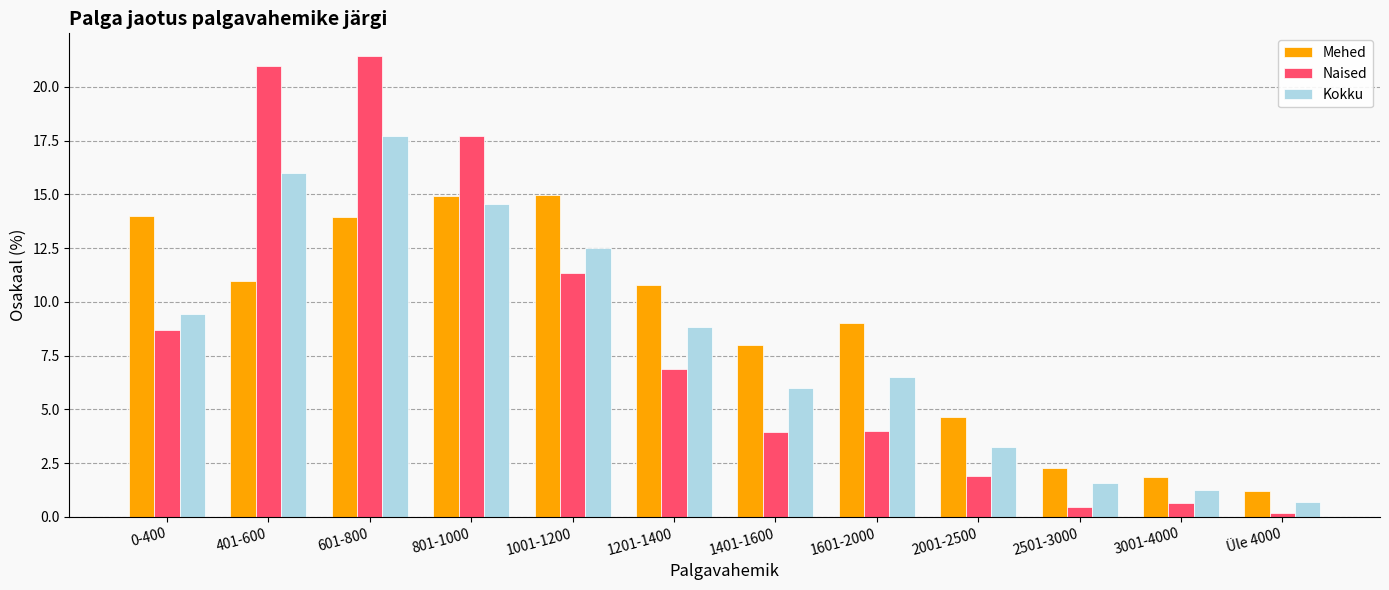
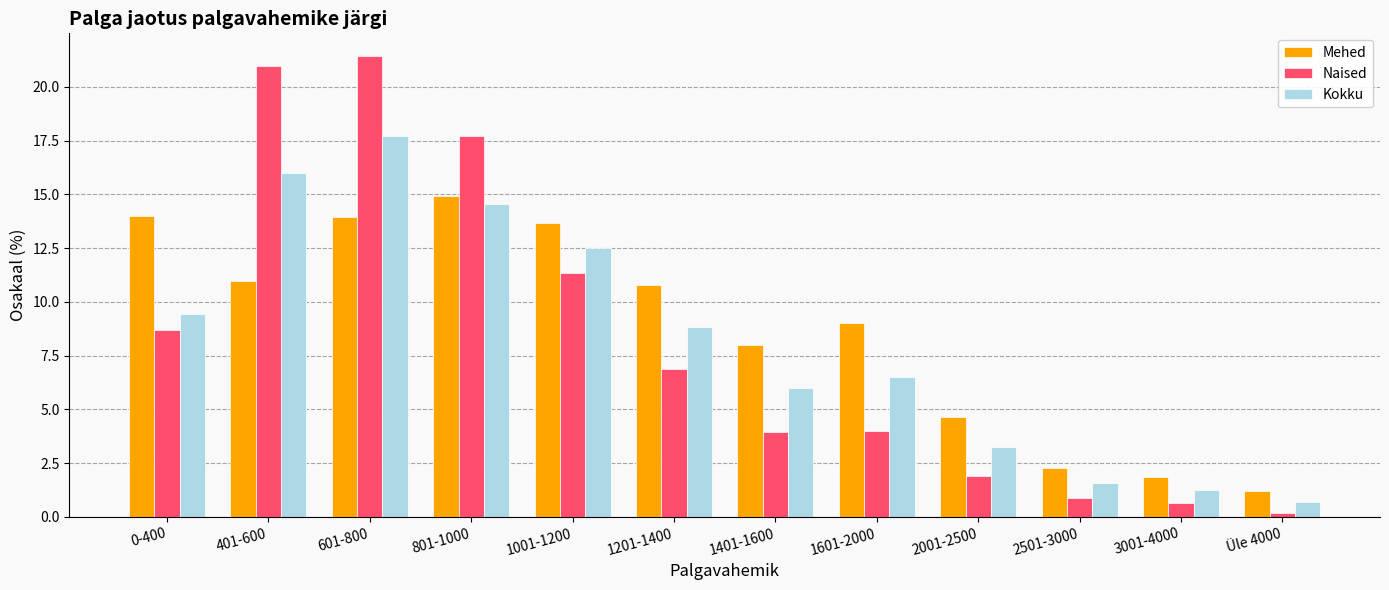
  {
    "Mehed": {
      "0-400": 14.0,
      "401-600": 11.0,
      "601-800": 13.9,
      "801-1000": 14.9,
-     "1001-1200": 15.0,
+     "1001-1200": 13.6,
      "1201-1400": 10.8,
      "1401-1600": 8.0,
      "1601-2000": 9.0,
      "2001-2500": 4.6,
      "2501-3000": 2.3,
      "3001-4000": 1.8,
      "Üle 4000": 1.2
    },
    "Naised": {
      "0-400": 8.7,
      "401-600": 21.0,
      "601-800": 21.4,
      "801-1000": 17.7,
      "1001-1200": 11.4,
      "1201-1400": 6.9,
      "1401-1600": 4.0,
      "1601-2000": 4.0,
      "2001-2500": 1.9,
-     "2501-3000": 0.5,
+     "2501-3000": 0.9,
      "3001-4000": 0.7,
      "Üle 4000": 0.2
    },
    "Kokku": {
      "0-400": 9.4,
      "401-600": 16.0,
      "601-800": 17.7,
      "801-1000": 14.6,
      "1001-1200": 12.5,
      "1201-1400": 8.8,
      "1401-1600": 6.0,
      "1601-2000": 6.5,
      "2001-2500": 3.3,
      "2501-3000": 1.6,
      "3001-4000": 1.2,
      "Üle 4000": 0.7
    }
  }
